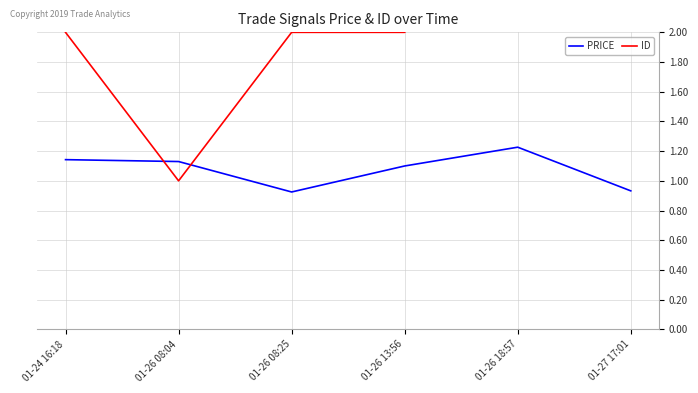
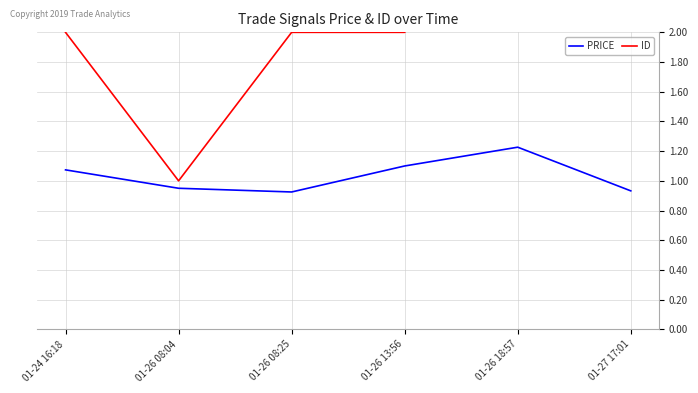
  {
    "PRICE": {
-     "01-24 16:18": 1.14,
-     "01-26 08:04": 1.13,
+     "01-24 16:18": 1.07,
+     "01-26 08:04": 0.95,
      "01-26 08:25": 0.93,
      "01-26 13:56": 1.10,
      "01-26 18:57": 1.23,
      "01-27 17:01": 0.93
    },
    "ID": {
      "01-24 16:18": 2.00,
      "01-26 08:04": 1.00,
      "01-26 08:25": 2.00,
      "01-26 13:56": 2.00
    }
  }
